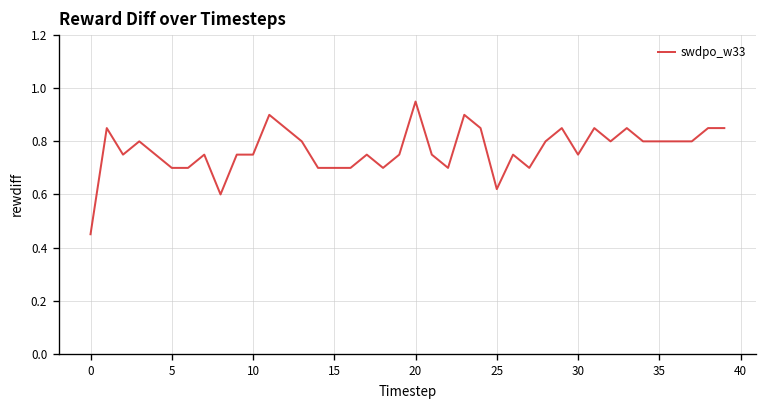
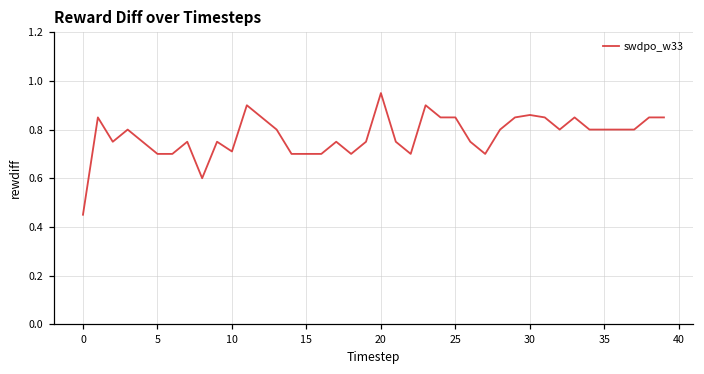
  {
    "0": 0.45,
    "5": 0.70,
-   "10": 0.75,
+   "10": 0.71,
    "15": 0.70,
    "20": 0.95,
-   "25": 0.62,
-   "30": 0.75,
+   "25": 0.85,
+   "30": 0.86,
    "35": 0.80
  }
